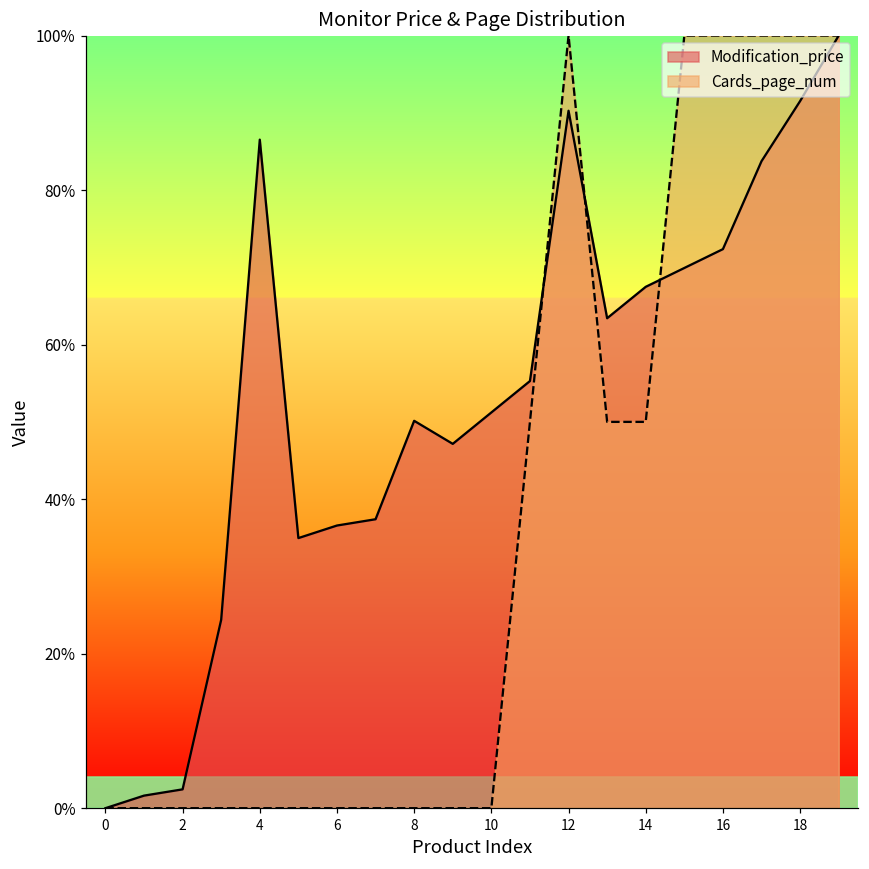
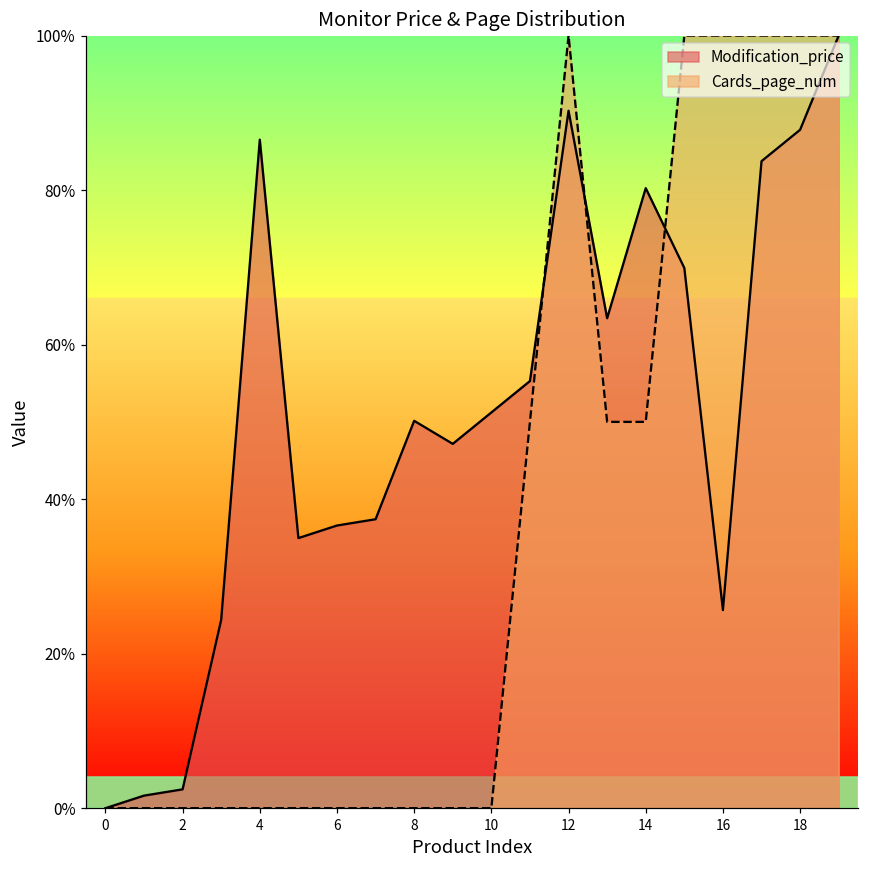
  {
    "Modification_price": {
      "4": "87%",
      "6": "37%",
      "8": "50%",
      "10": "51%",
      "12": "90%",
-     "14": "67%",
-     "16": "72%",
-     "18": "92%"
+     "14": "80%",
+     "16": "26%",
+     "18": "88%"
    },
    "Cards_page_num": {
      "12": "100%",
      "14": "50%",
      "16": "100%",
      "18": "100%"
    }
  }
